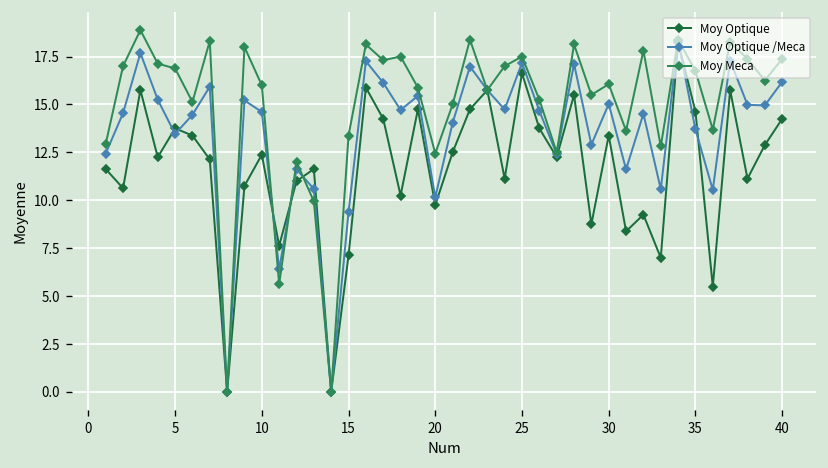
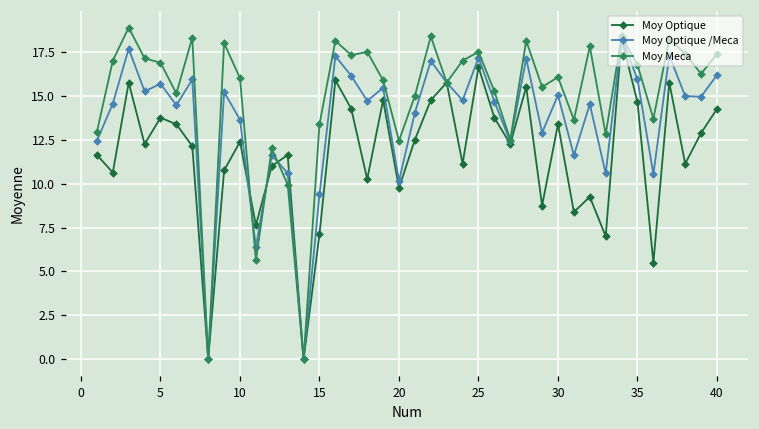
  {
    "Moy Optique /Meca": {
-     "5": 13.5,
-     "10": 14.6,
+     "5": 15.7,
+     "10": 13.6,
      "15": 9.4,
      "20": 10.2,
      "25": 17.2,
      "30": 15.0,
-     "35": 13.7,
+     "35": 15.9,
      "40": 16.2
    }
  }
